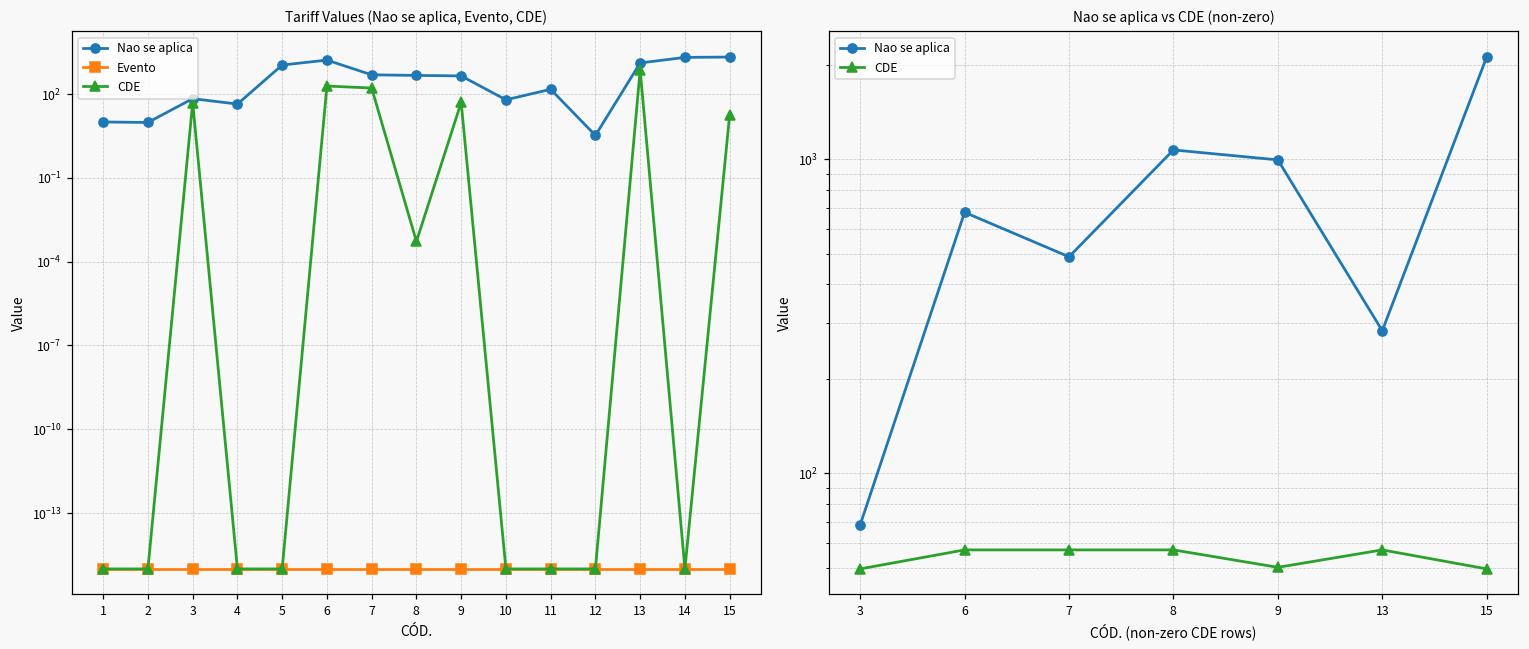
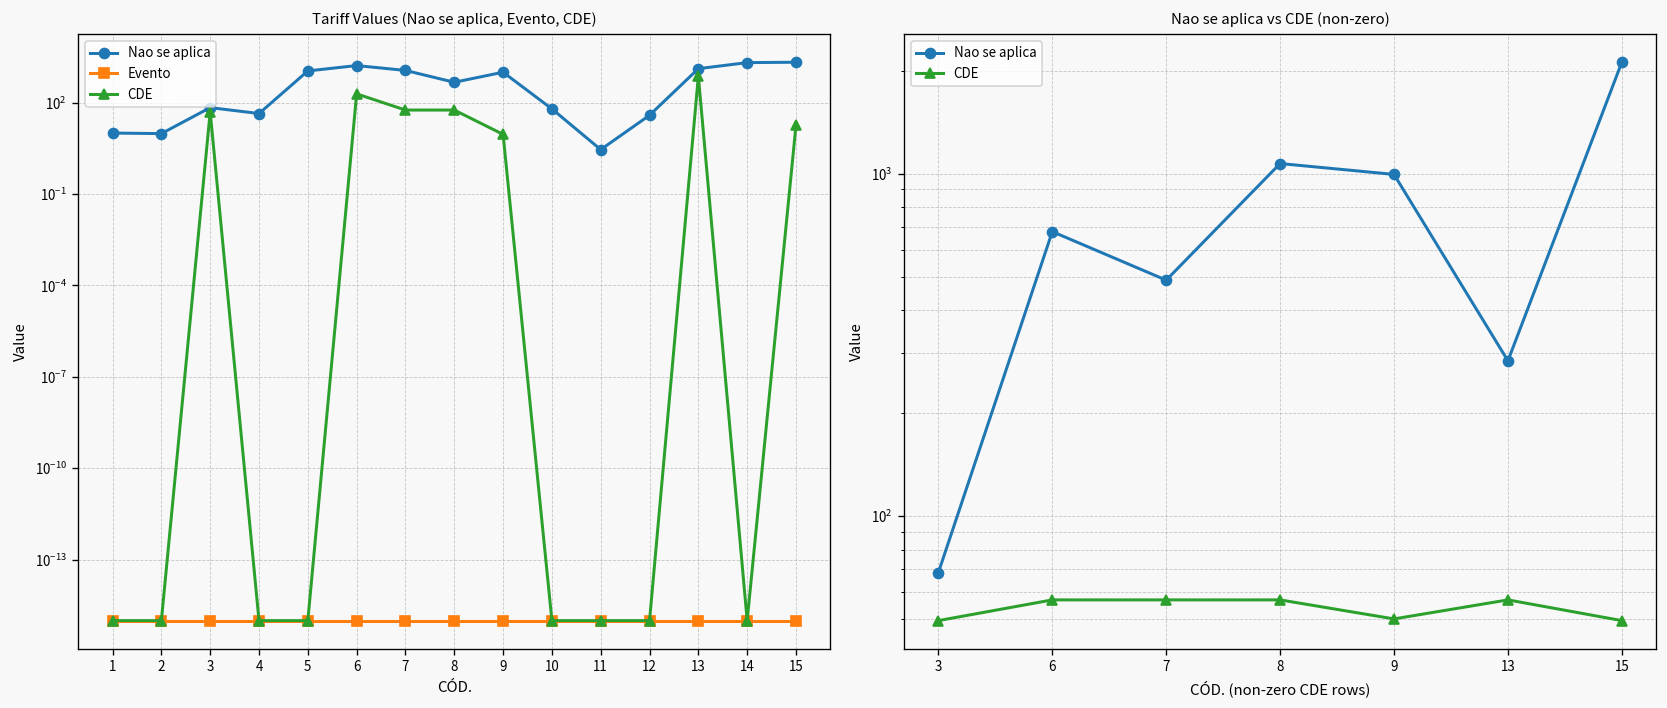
  {
    "Tariff Values (Nao se aplica, Evento, CDE)": {
      "Nao se aplica": {
        "1": 10,
        "2": 10,
        "3": 70,
        "4": 40,
        "5": 1100,
        "6": 2000,
-       "7": 500,
+       "7": 1000,
        "8": 500,
-       "9": 400,
+       "9": 1000,
        "10": 60,
-       "11": 100,
-       "12": 3,
+       "11": 3,
+       "12": 40,
        "13": 1000,
        "14": 2000,
        "15": 2000
      },
      "Evento": {
        "3": 0.000000000000,
        "6": 0.000000000000,
        "7": 0.000000000000,
        "8": 0.000000000000,
        "9": 0.000000000000,
        "13": 0.000000000000,
        "15": 0.000000000000
      },
      "CDE": {
        "3": 50,
        "6": 200,
-       "7": 200,
-       "8": 0.0005,
-       "9": 50,
+       "7": 60,
+       "8": 60,
+       "9": 9,
        "13": 700,
        "15": 20
      }
    },
    "Nao se aplica vs CDE (non-zero)": {
      "Nao se aplica": {
        "3": 69,
        "6": 680,
        "7": 490,
        "8": 1070,
        "9": 1000,
        "13": 280,
        "15": 2100
      },
      "CDE": {
        "3": 50,
        "6": 57,
        "7": 57,
        "8": 57,
        "9": 50,
        "13": 57,
        "15": 50
      }
    }
  }
